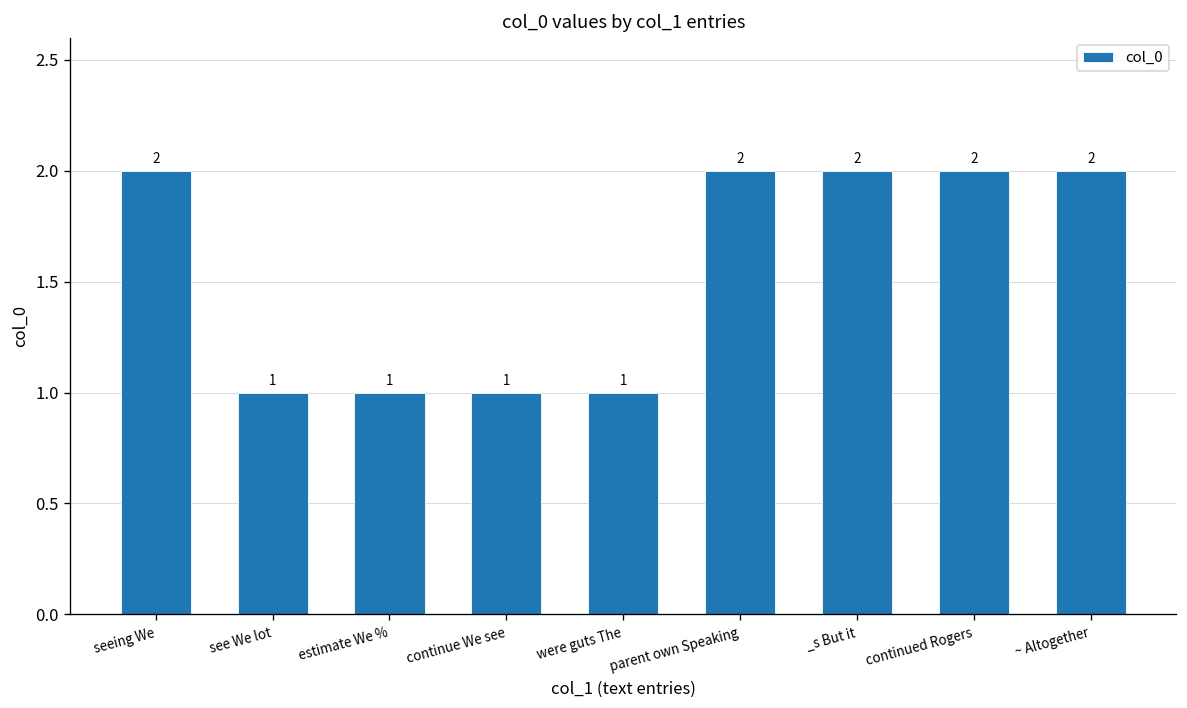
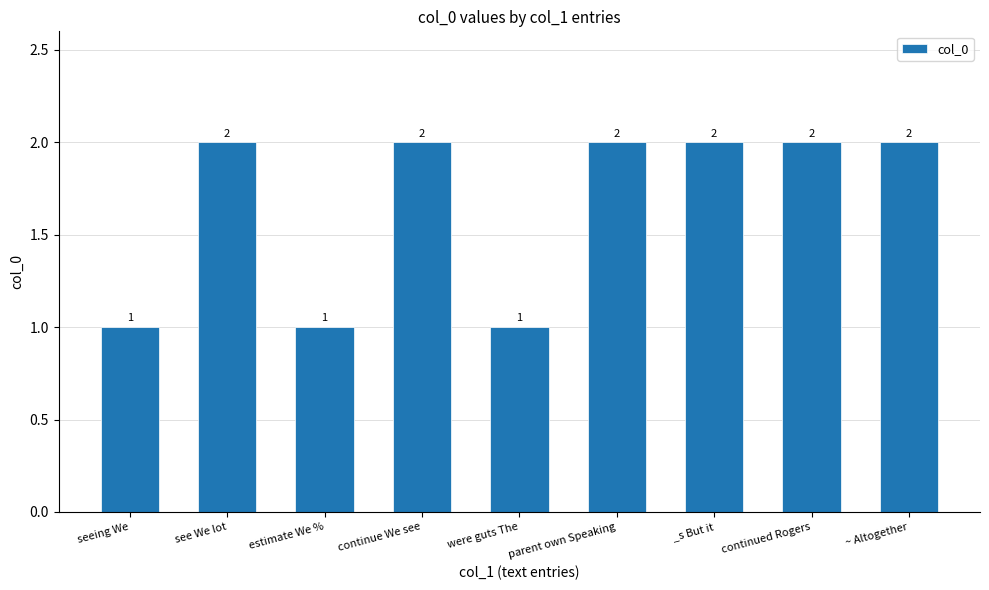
  {
-   "seeing We": 2,
-   "see We lot": 1,
+   "seeing We": 1,
+   "see We lot": 2,
    "estimate We %": 1,
-   "continue We see": 1,
+   "continue We see": 2,
    "were guts The": 1,
    "parent own Speaking": 2,
    "_s But it": 2,
    "continued Rogers": 2,
    "~ Altogether": 2
  }
